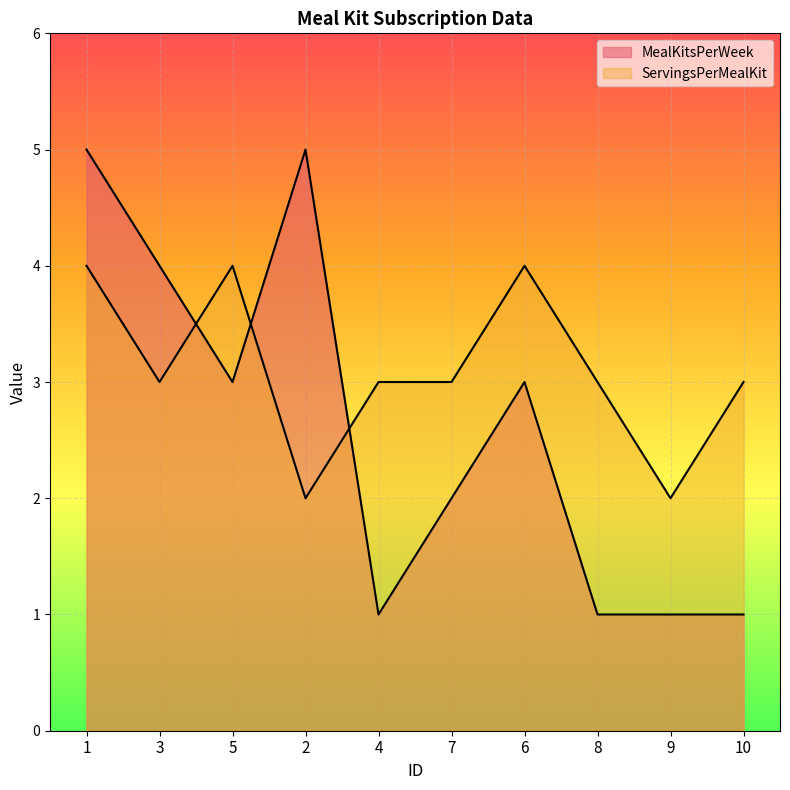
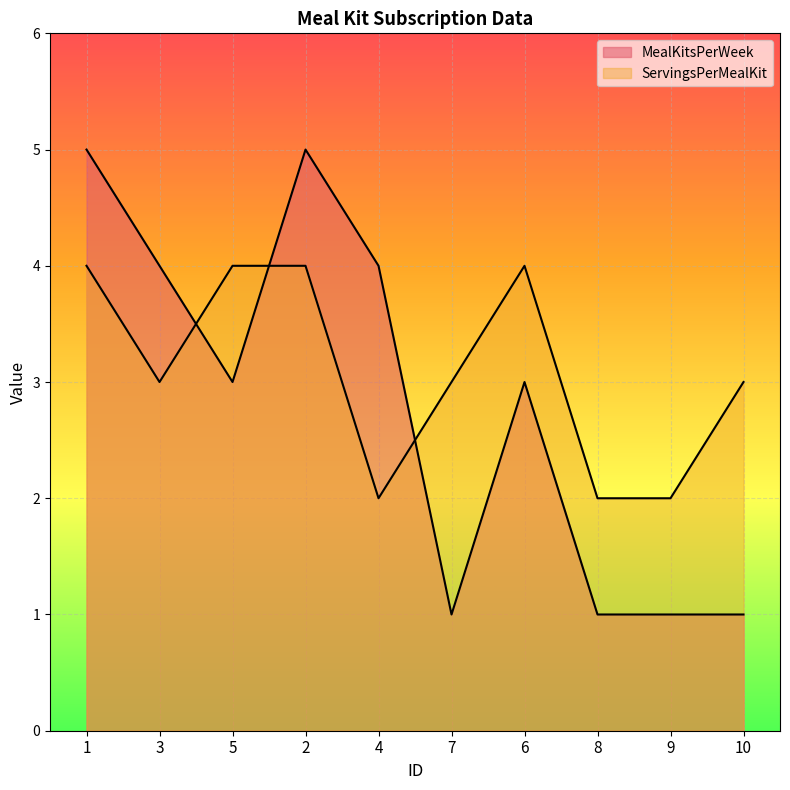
  {
    "MealKitsPerWeek": {
      "1": 5,
      "3": 4,
      "5": 3,
      "2": 5,
-     "4": 1,
-     "7": 2,
+     "4": 4,
+     "7": 1,
      "6": 3,
      "8": 1,
      "9": 1,
      "10": 1
    },
    "ServingsPerMealKit": {
      "1": 4,
      "3": 3,
      "5": 4,
-     "2": 2,
-     "4": 3,
+     "2": 4,
+     "4": 2,
      "7": 3,
      "6": 4,
-     "8": 3,
+     "8": 2,
      "9": 2,
      "10": 3
    }
  }
